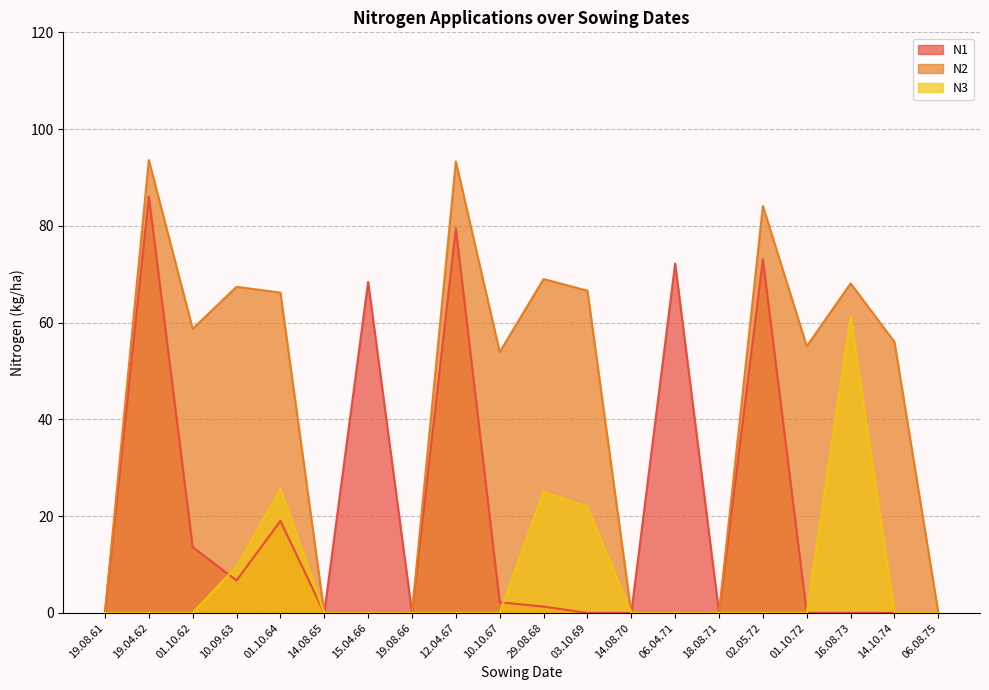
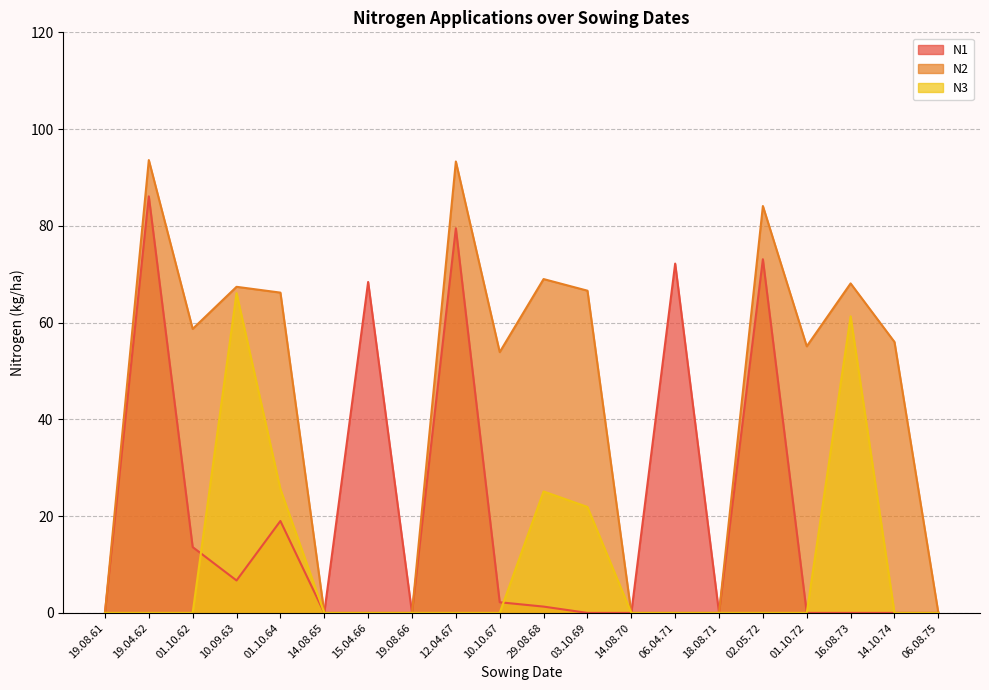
  {
    "N3": {
      "19.04.62": 0,
      "01.10.62": 0,
-     "10.09.63": 10,
+     "10.09.63": 66,
      "01.10.64": 26,
      "12.04.67": 0,
      "10.10.67": 0,
      "29.08.68": 25,
      "03.10.69": 22,
      "02.05.72": 0,
      "16.08.73": 61
    }
  }
